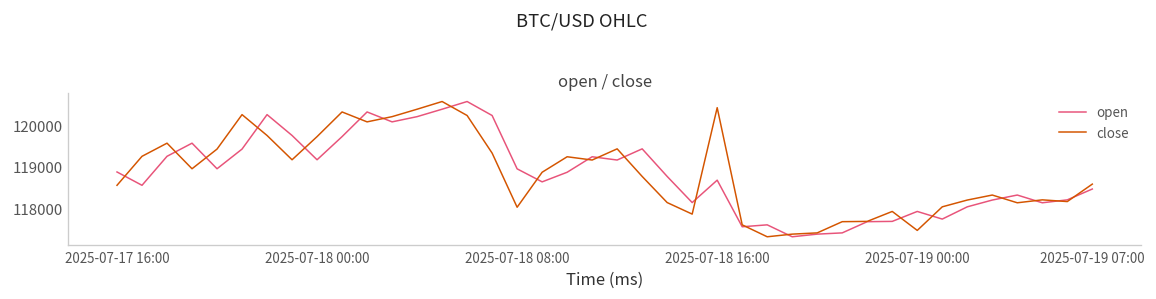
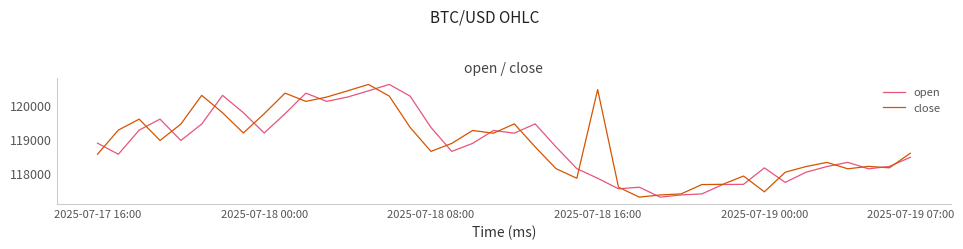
  {
    "open": {
      "2025-07-17 16:00": 118900,
      "2025-07-18 00:00": 119200,
-     "2025-07-18 08:00": 119000,
-     "2025-07-18 16:00": 118700,
-     "2025-07-19 00:00": 117900,
+     "2025-07-18 08:00": 119300,
+     "2025-07-18 16:00": 117900,
+     "2025-07-19 00:00": 118200,
      "2025-07-19 07:00": 118500
    },
    "close": {
      "2025-07-17 16:00": 118600,
      "2025-07-18 00:00": 119700,
-     "2025-07-18 08:00": 118000,
+     "2025-07-18 08:00": 118600,
      "2025-07-18 16:00": 120400,
      "2025-07-19 00:00": 117500,
      "2025-07-19 07:00": 118600
    }
  }
